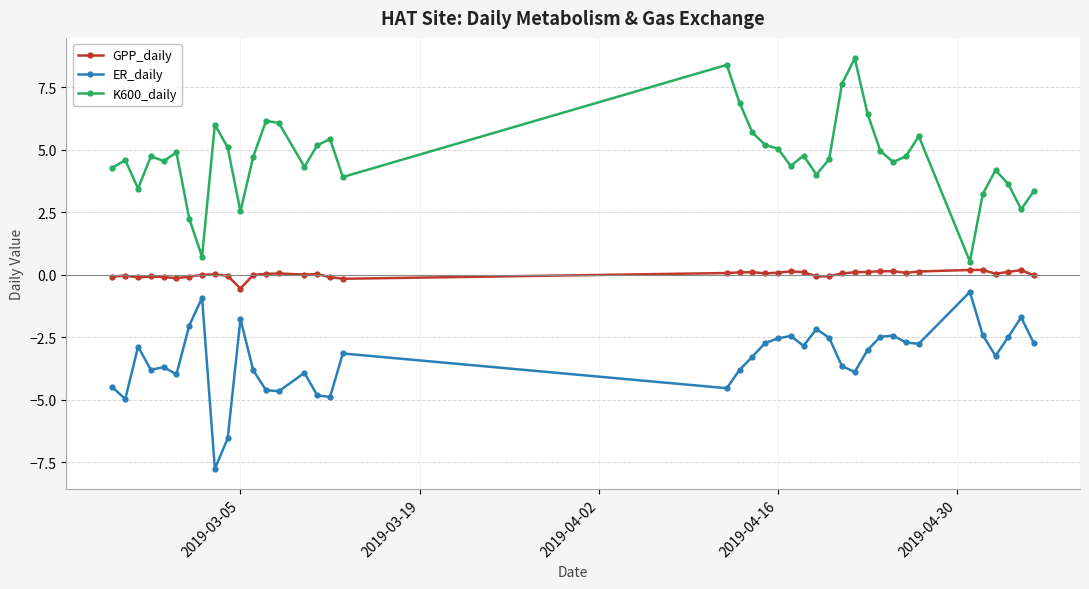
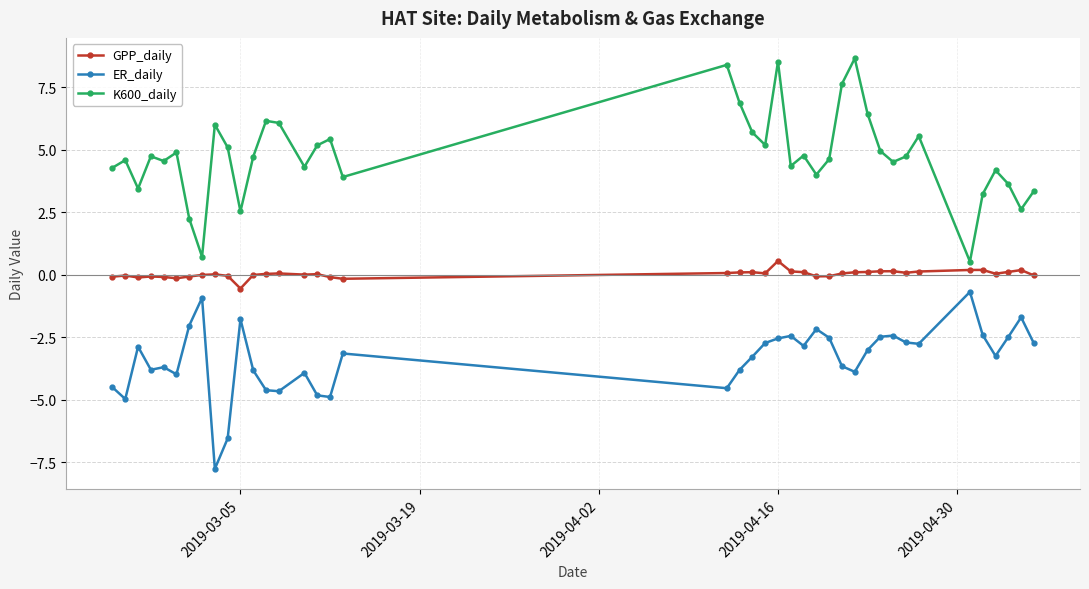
  {
    "GPP_daily": {
      "2019-03-05": -0.6,
-     "2019-04-16": 0.1
+     "2019-04-16": 0.6
    },
    "ER_daily": {
      "2019-03-05": -1.8,
      "2019-04-16": -2.5
    },
    "K600_daily": {
      "2019-03-05": 2.5,
-     "2019-04-16": 5.0
+     "2019-04-16": 8.5
    }
  }
